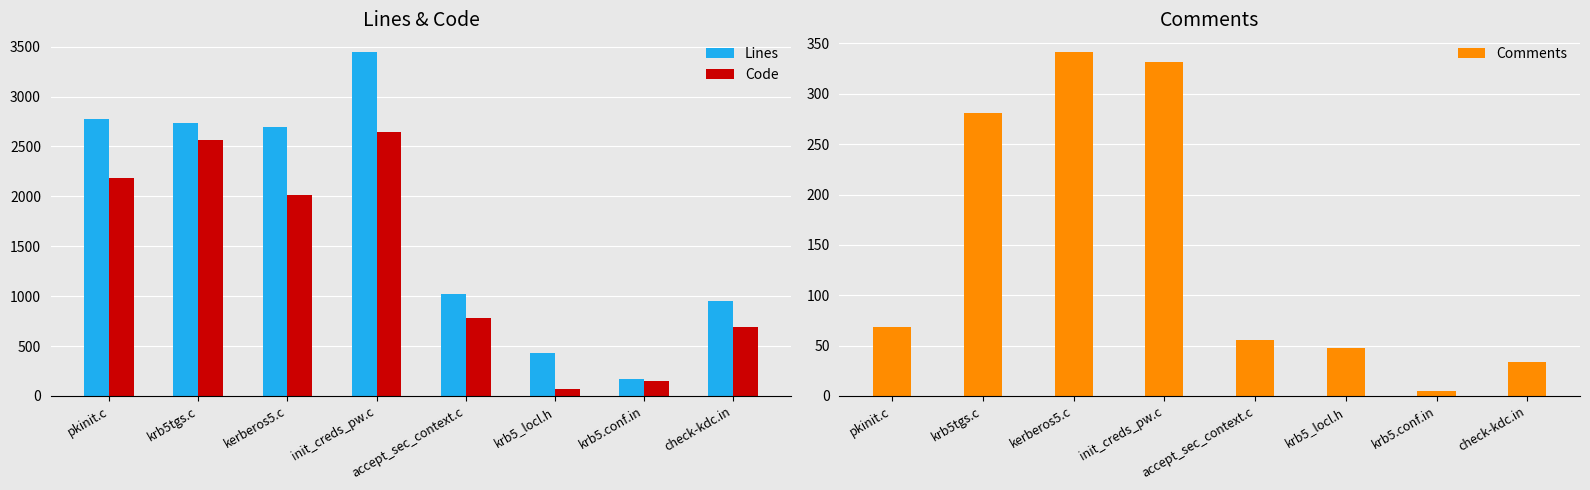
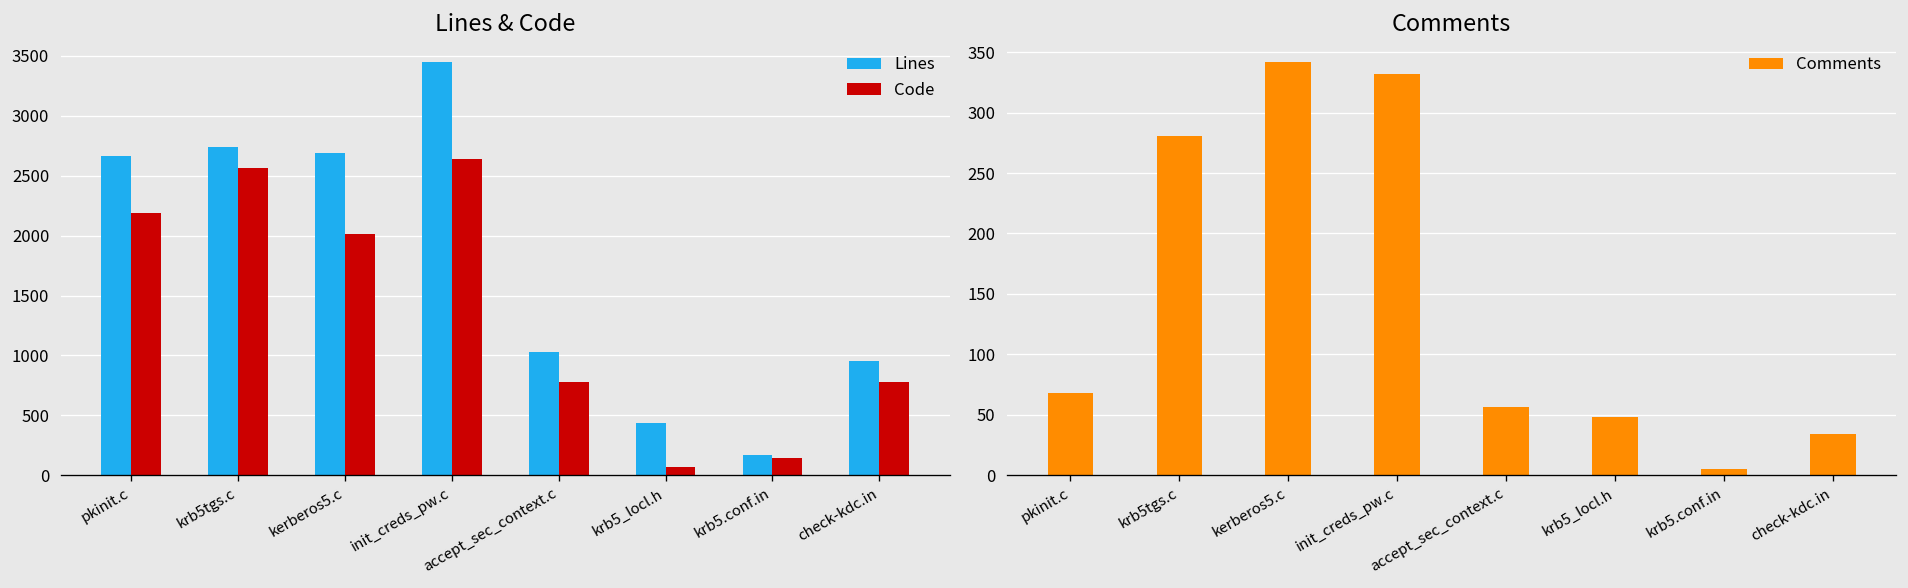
  {
    "Lines & Code": {
      "Lines": {
-       "pkinit.c": 2800,
+       "pkinit.c": 2700,
        "krb5tgs.c": 2700,
        "kerberos5.c": 2700,
        "init_creds_pw.c": 3500,
        "accept_sec_context.c": 1000,
        "krb5_locl.h": 400,
        "krb5.conf.in": 200,
        "check-kdc.in": 1000
      },
      "Code": {
        "pkinit.c": 2200,
        "krb5tgs.c": 2600,
        "kerberos5.c": 2000,
        "init_creds_pw.c": 2600,
        "accept_sec_context.c": 800,
        "krb5_locl.h": 100,
        "krb5.conf.in": 100,
-       "check-kdc.in": 700
+       "check-kdc.in": 800
      }
    },
    "Comments": {
      "pkinit.c": 68,
      "krb5tgs.c": 281,
      "kerberos5.c": 342,
      "init_creds_pw.c": 332,
      "accept_sec_context.c": 56,
      "krb5_locl.h": 48,
      "krb5.conf.in": 5,
      "check-kdc.in": 34
    }
  }
